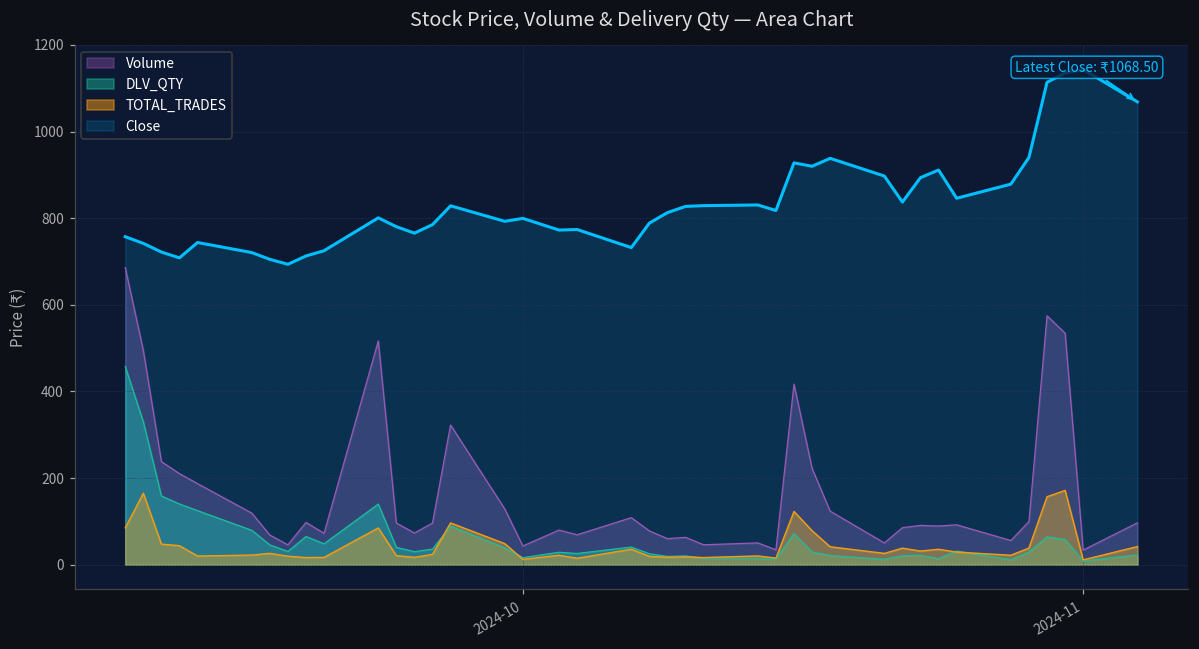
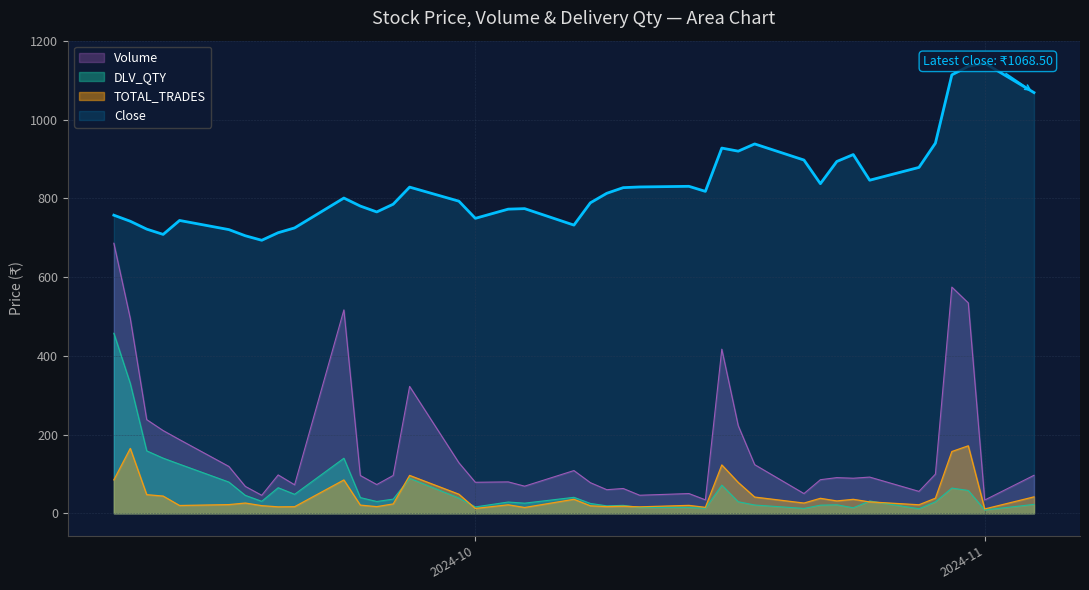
  {
    "Volume": {
-     "2024-10": 40,
+     "2024-10": 80,
      "2024-11": 30
    },
    "Close": {
-     "2024-10": 800
+     "2024-10": 750
    }
  }
